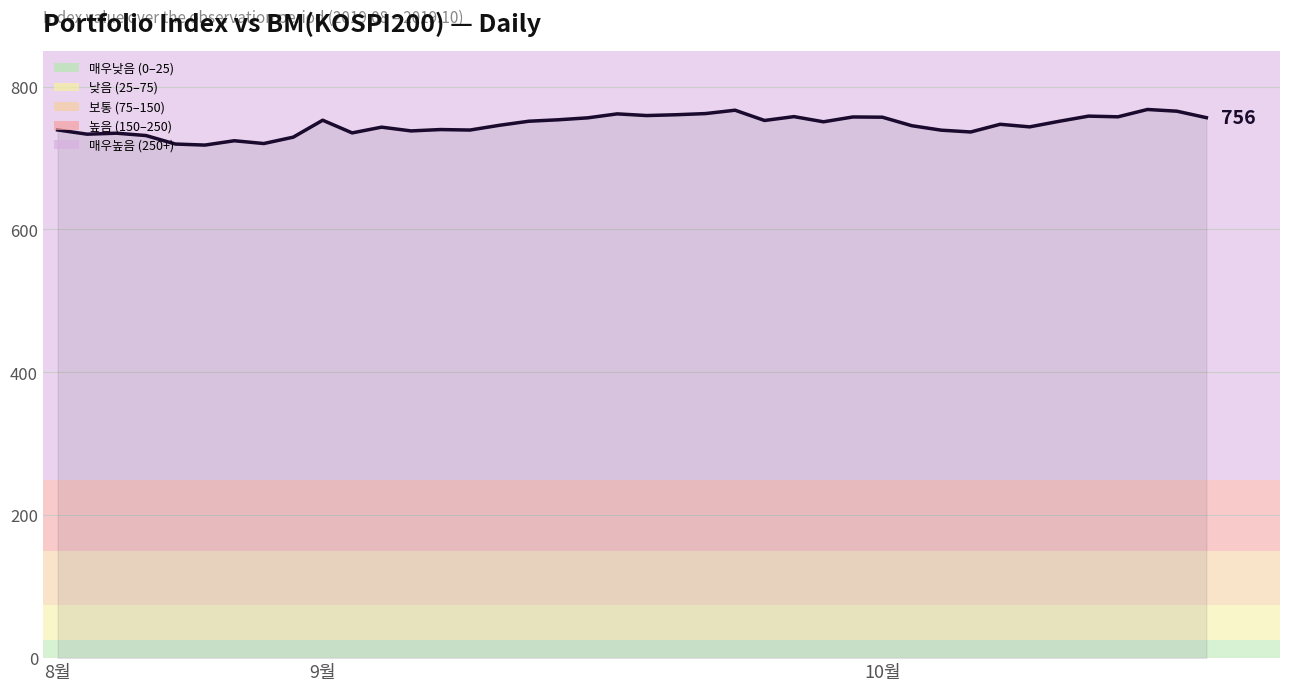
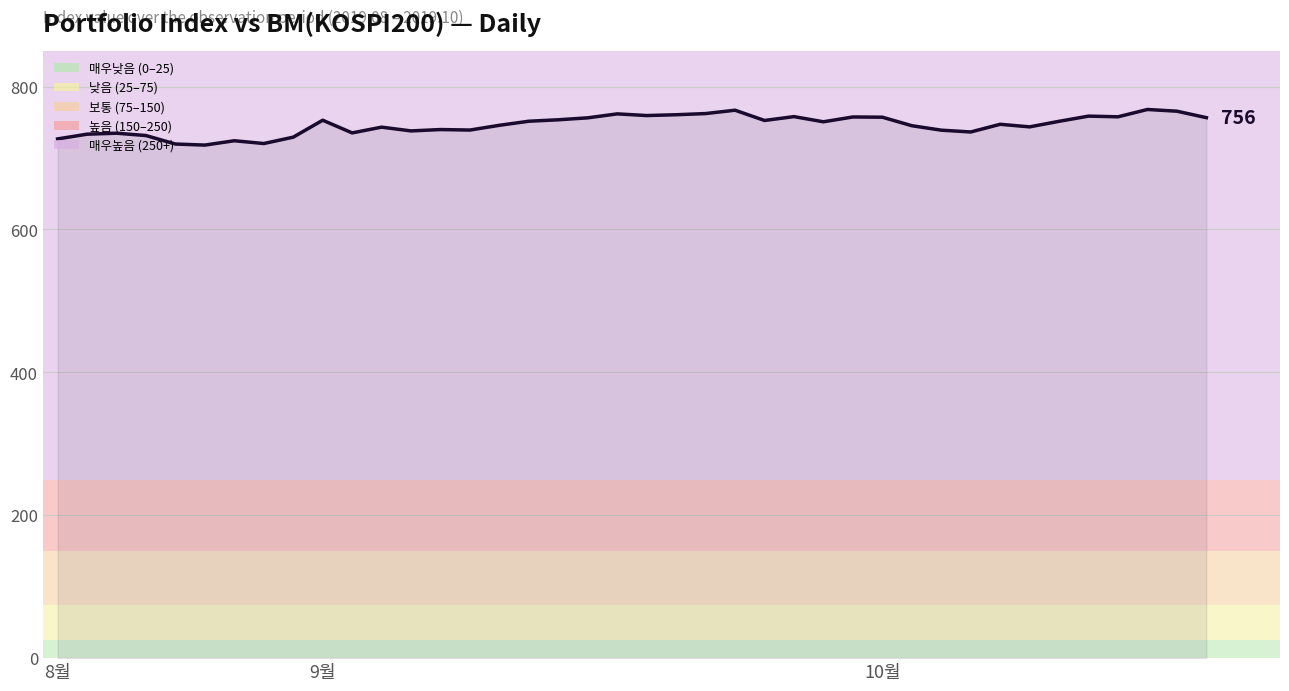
  {
-   "8월": 740,
+   "8월": 730,
    "9월": 750,
    "10월": 760
  }
